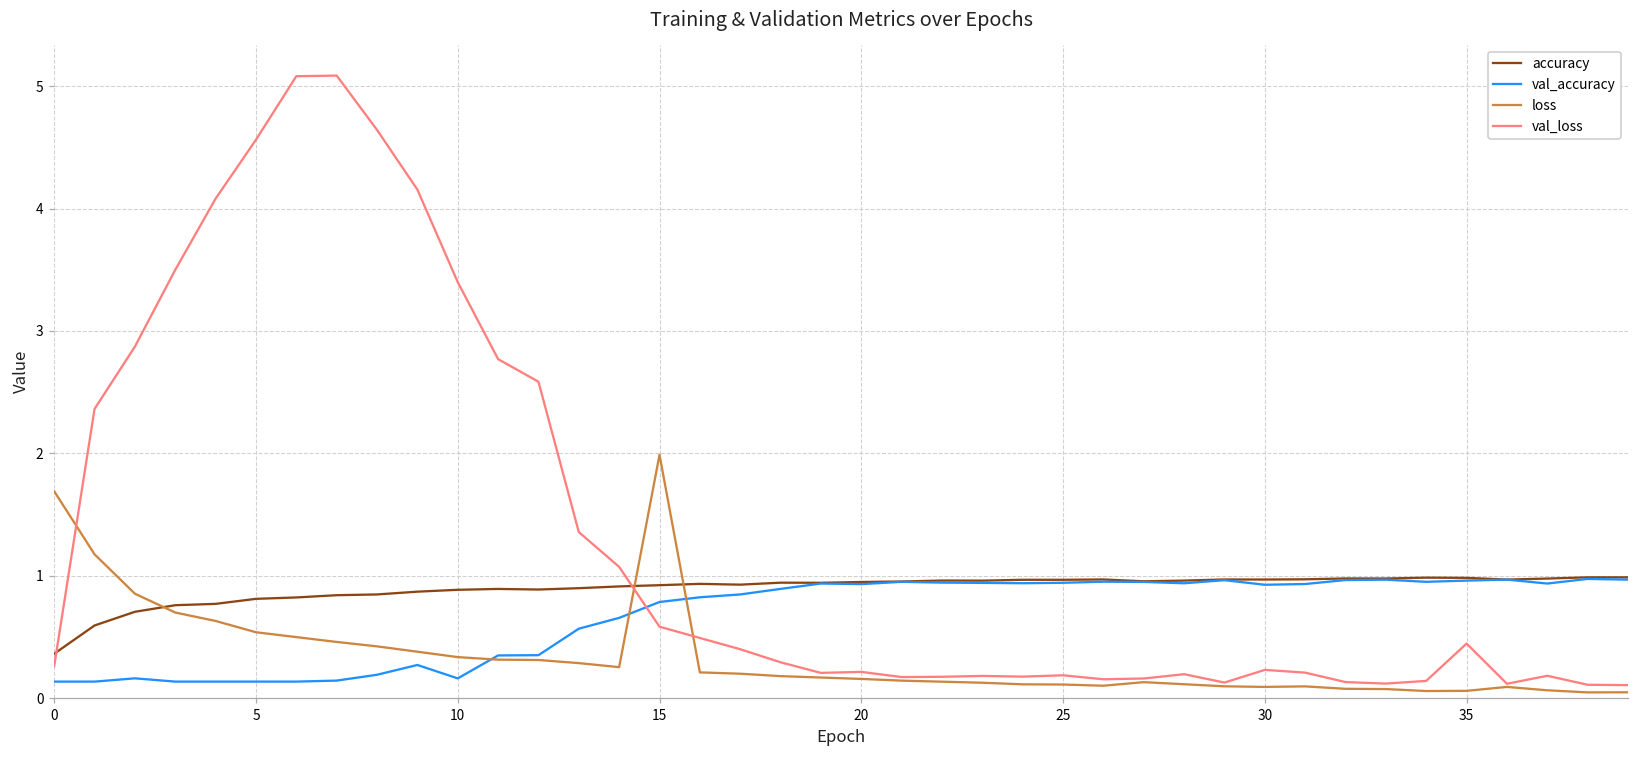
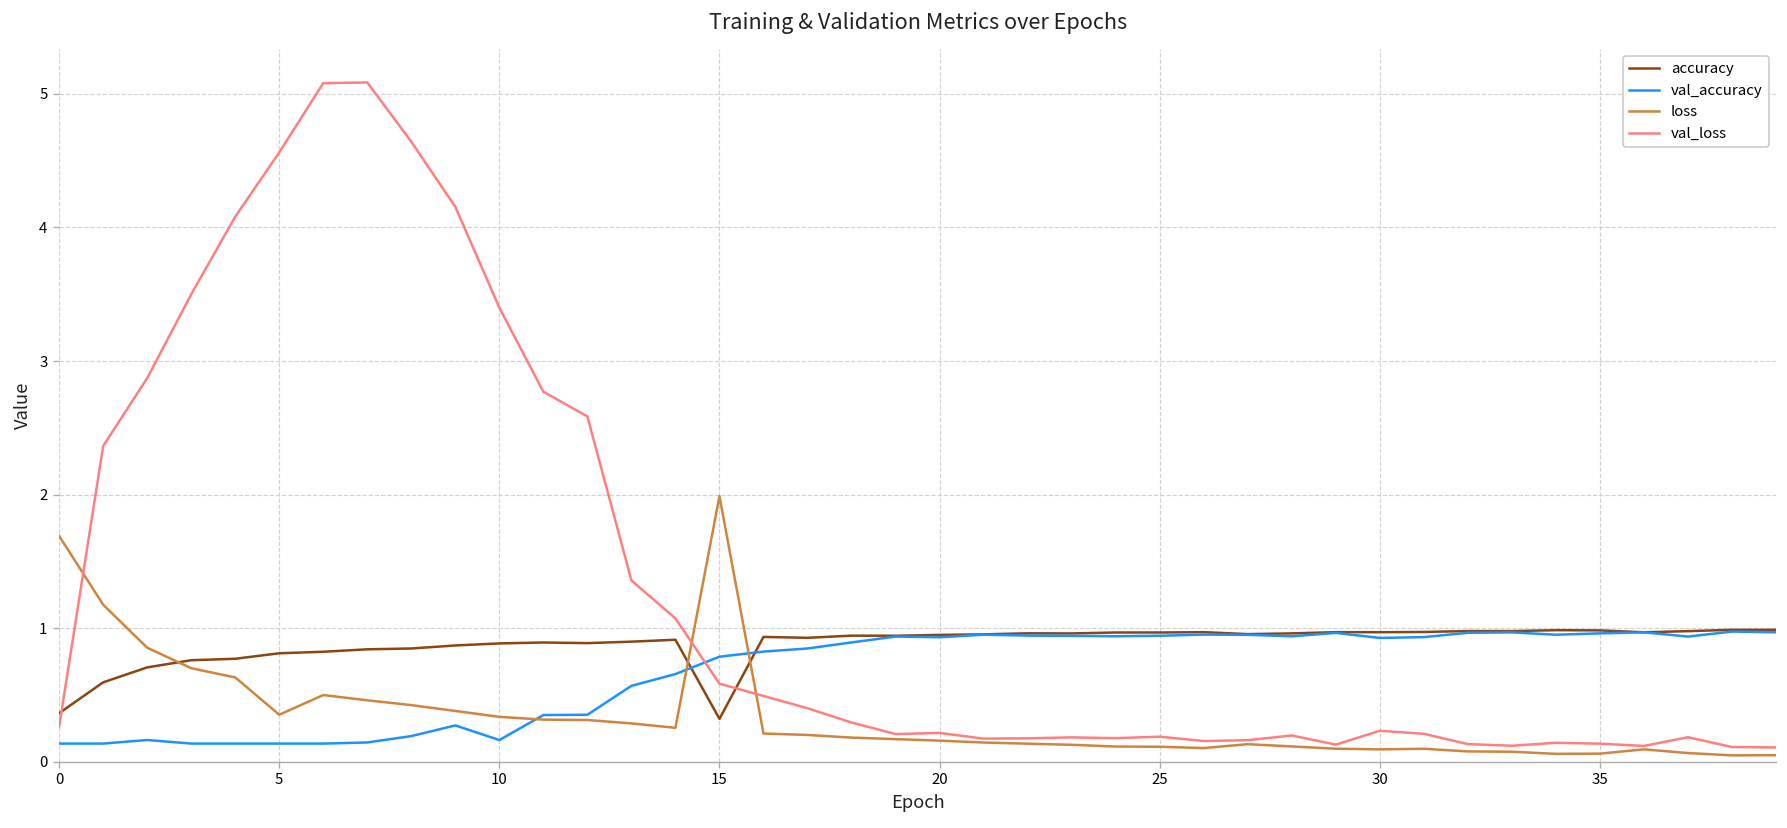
  {
    "accuracy": {
      "0": 0.36,
      "5": 0.81,
      "10": 0.89,
-     "15": 0.92,
+     "15": 0.32,
      "25": 0.97,
      "30": 0.97
    },
    "val_accuracy": {
      "0": 0.14,
      "5": 0.14,
      "10": 0.16,
      "15": 0.79,
      "25": 0.94,
      "30": 0.93
    },
    "loss": {
      "0": 1.69,
-     "5": 0.54,
+     "5": 0.35,
      "10": 0.34,
      "15": 1.99,
      "20": 0.16,
      "25": 0.11,
      "30": 0.09,
      "35": 0.06
    },
    "val_loss": {
      "0": 0.26,
      "5": 4.56,
      "10": 3.40,
      "15": 0.58,
      "20": 0.22,
      "25": 0.19,
      "30": 0.23,
-     "35": 0.45
+     "35": 0.13
    }
  }
